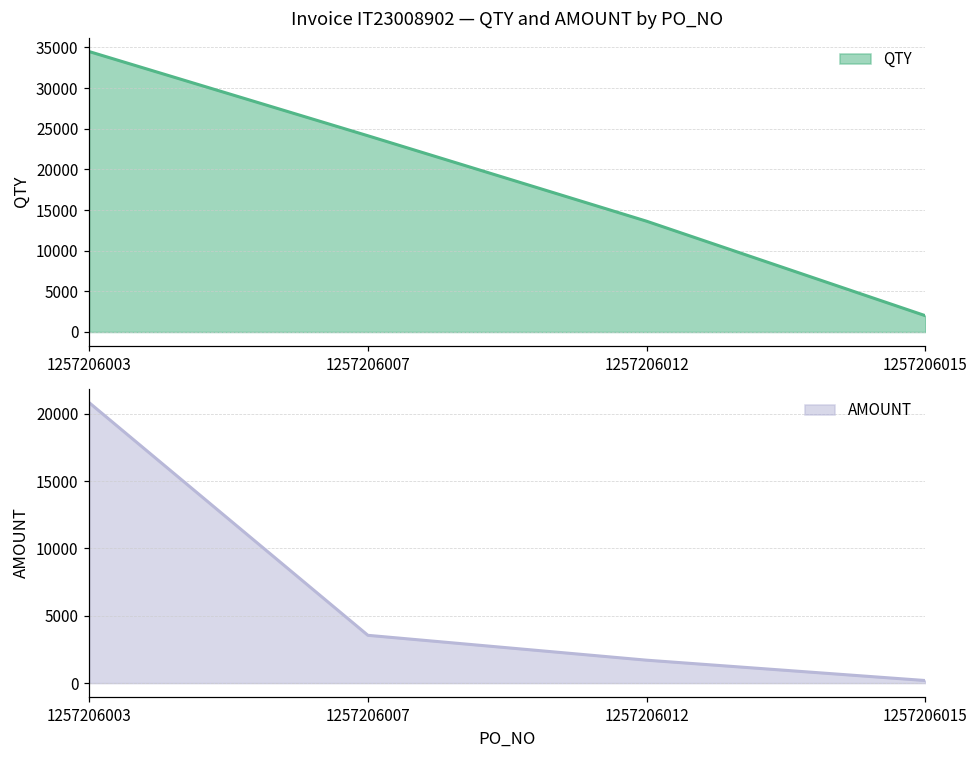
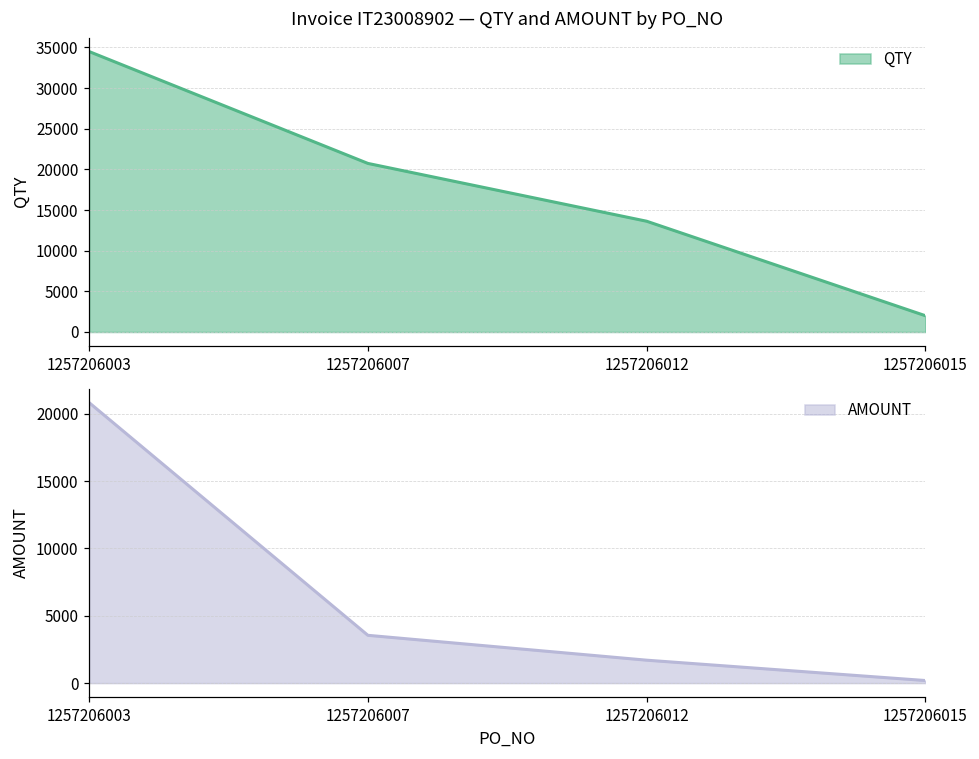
  {
    "Invoice IT23008902 — QTY and AMOUNT by PO_NO": {
      "1257206003": 35000,
-     "1257206007": 24000,
+     "1257206007": 21000,
      "1257206012": 14000,
      "1257206015": 2000
    }
  }
